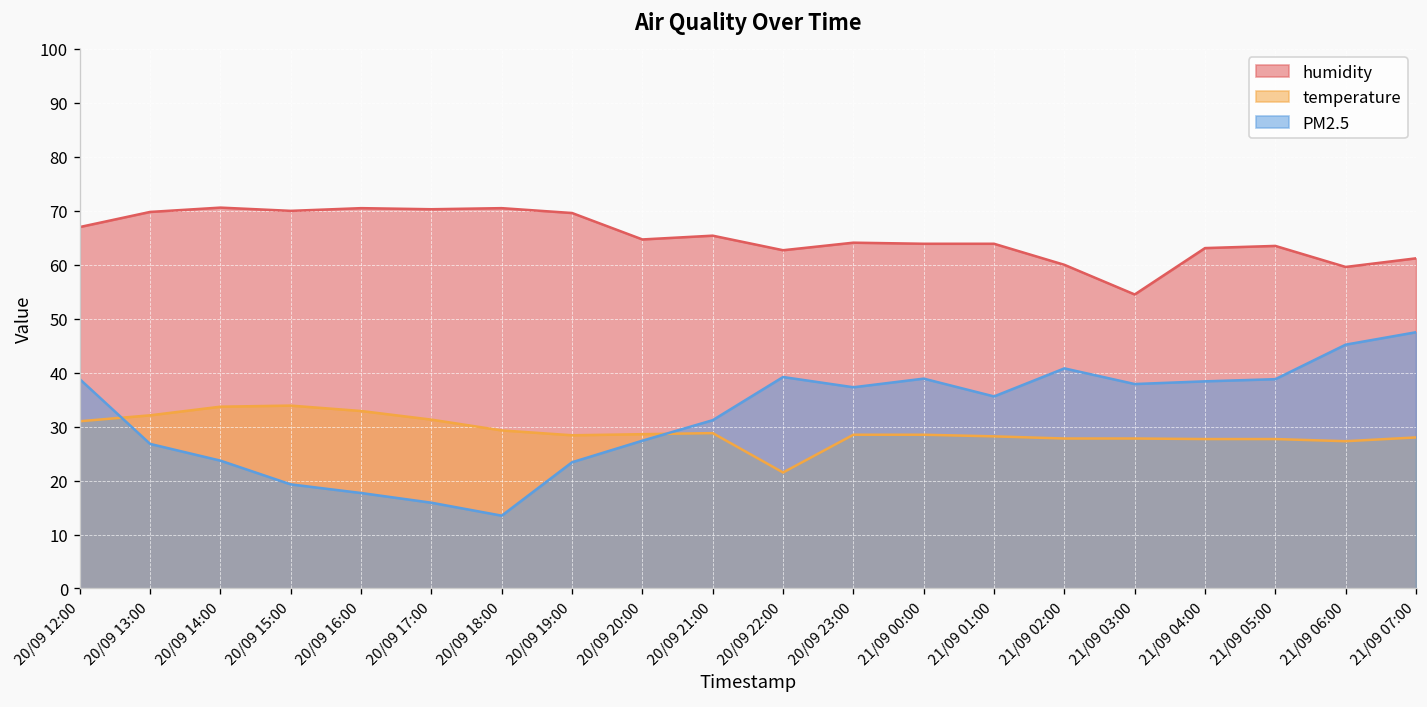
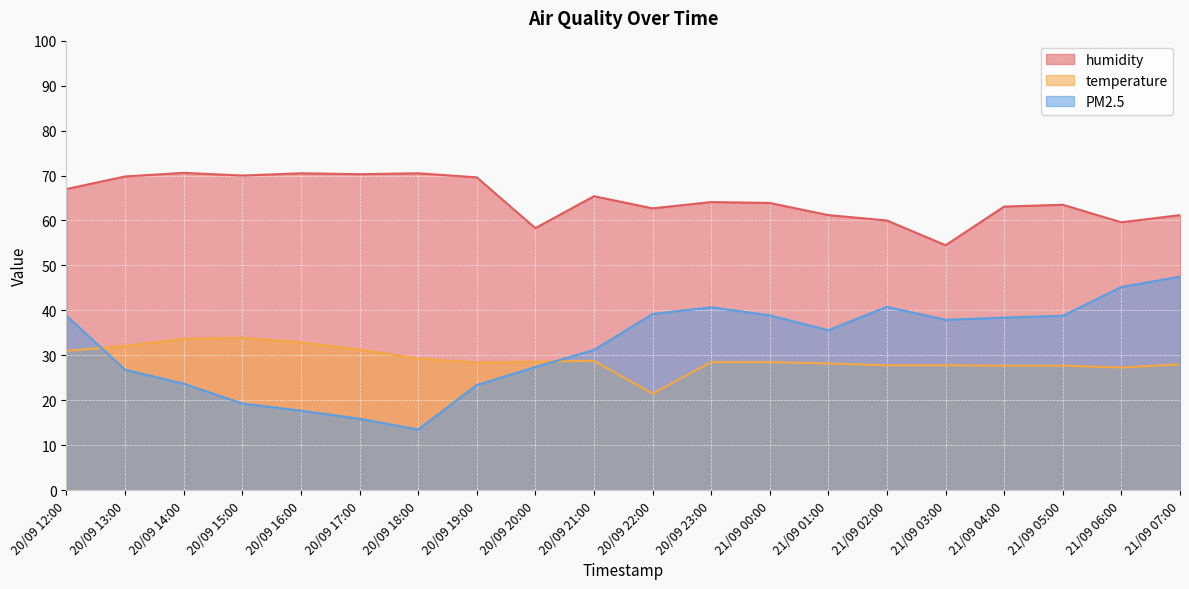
  {
    "humidity": {
      "20/09 12:00": 67,
      "20/09 13:00": 70,
      "20/09 14:00": 71,
      "20/09 15:00": 70,
      "20/09 16:00": 71,
      "20/09 17:00": 70,
      "20/09 18:00": 71,
      "20/09 19:00": 70,
-     "20/09 20:00": 65,
+     "20/09 20:00": 58,
      "20/09 21:00": 65,
      "20/09 22:00": 63,
      "20/09 23:00": 64,
      "21/09 00:00": 64,
-     "21/09 01:00": 64,
+     "21/09 01:00": 61,
      "21/09 02:00": 60,
      "21/09 03:00": 55,
      "21/09 04:00": 63,
      "21/09 05:00": 64,
      "21/09 06:00": 60,
      "21/09 07:00": 61
    },
    "temperature": {
      "20/09 12:00": 31,
      "20/09 13:00": 32,
      "20/09 14:00": 34,
      "20/09 15:00": 34,
      "20/09 16:00": 33,
      "20/09 17:00": 31,
      "20/09 18:00": 29,
      "20/09 19:00": 28,
      "20/09 20:00": 29,
      "20/09 21:00": 29,
      "20/09 22:00": 22,
      "20/09 23:00": 29,
      "21/09 00:00": 29,
      "21/09 01:00": 28,
      "21/09 02:00": 28,
      "21/09 03:00": 28,
      "21/09 04:00": 28,
      "21/09 05:00": 28,
      "21/09 06:00": 27,
      "21/09 07:00": 28
    },
    "PM2.5": {
      "20/09 12:00": 39,
      "20/09 13:00": 27,
      "20/09 14:00": 24,
      "20/09 15:00": 19,
      "20/09 16:00": 18,
      "20/09 17:00": 16,
      "20/09 18:00": 14,
      "20/09 19:00": 23,
      "20/09 20:00": 27,
      "20/09 21:00": 31,
      "20/09 22:00": 39,
-     "20/09 23:00": 37,
+     "20/09 23:00": 41,
      "21/09 00:00": 39,
      "21/09 01:00": 36,
      "21/09 02:00": 41,
      "21/09 03:00": 38,
      "21/09 04:00": 38,
      "21/09 05:00": 39,
      "21/09 06:00": 45,
      "21/09 07:00": 48
    }
  }
